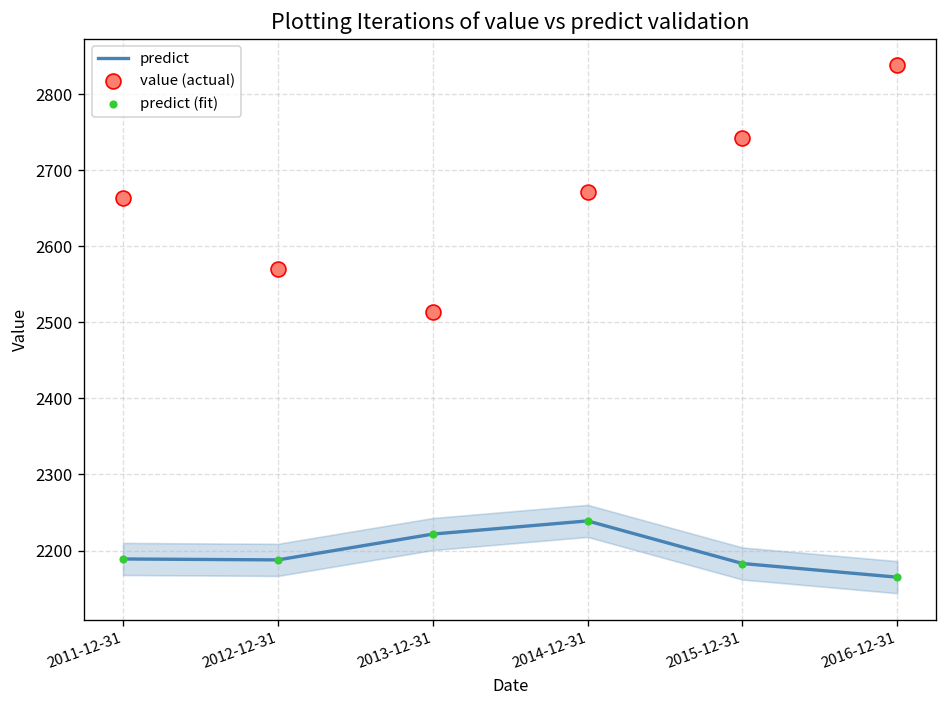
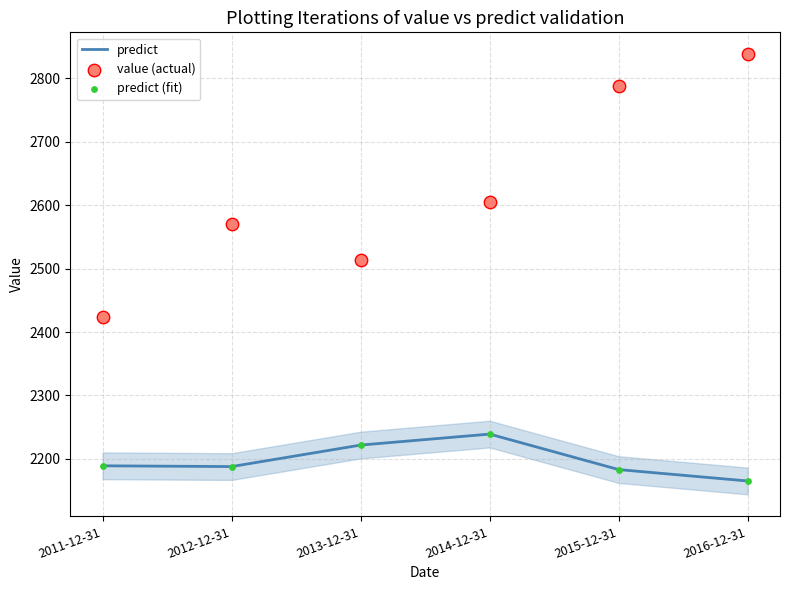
  {
    "predict (fit)": {
      "2011-12-31": 2190,
      "2012-12-31": 2190,
      "2013-12-31": 2220,
      "2014-12-31": 2240,
      "2015-12-31": 2180,
      "2016-12-31": 2160
    },
    "value (actual)": {
-     "2011-12-31": 2660,
-     "2014-12-31": 2670,
-     "2015-12-31": 2740
+     "2011-12-31": 2420,
+     "2014-12-31": 2600,
+     "2015-12-31": 2790
    }
  }
